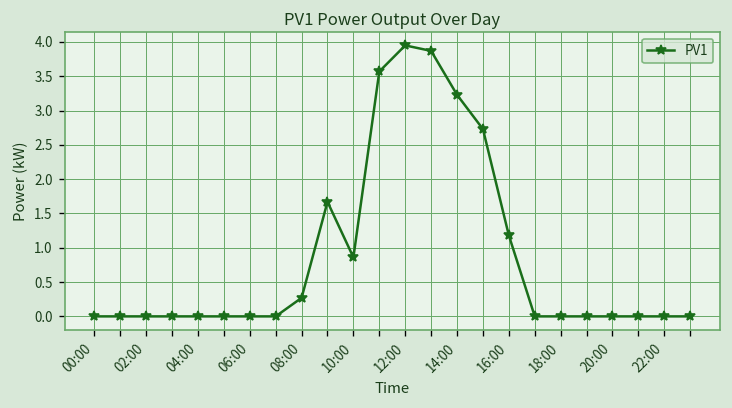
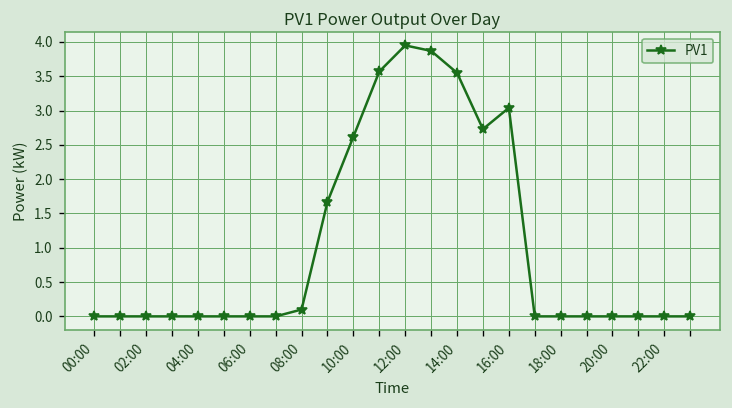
  {
    "00:00": 0.0,
    "02:00": 0.0,
    "04:00": 0.0,
    "06:00": 0.0,
-   "08:00": 0.3,
-   "10:00": 0.9,
+   "08:00": 0.1,
+   "10:00": 2.6,
    "12:00": 4.0,
-   "14:00": 3.2,
-   "16:00": 1.2,
+   "14:00": 3.6,
+   "16:00": 3.0,
    "18:00": 0.0,
    "20:00": 0.0,
    "22:00": 0.0
  }
